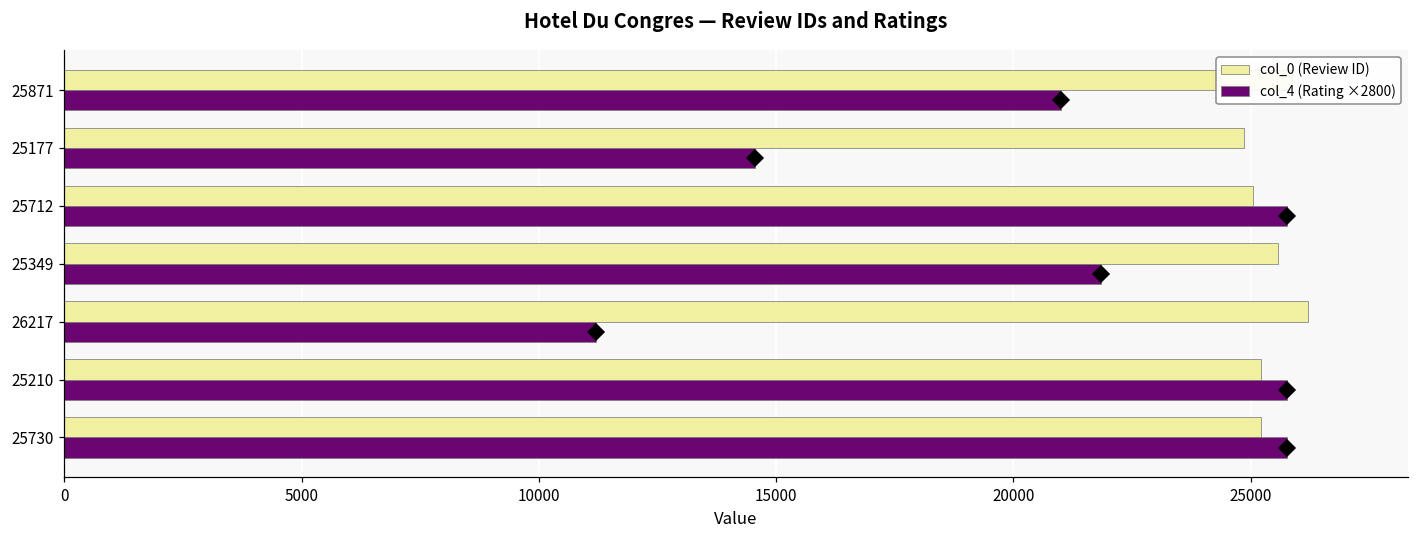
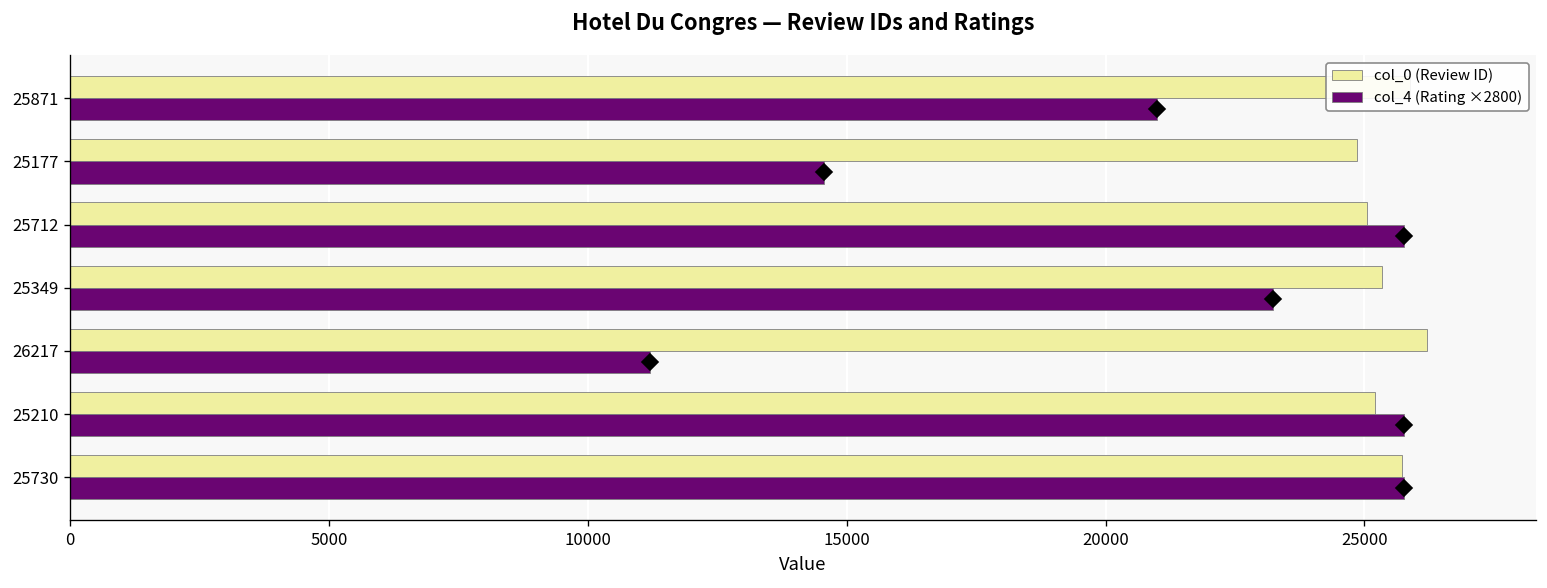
  {
    "col_0 (Review ID)": {
      "25177": 24900,
      "25712": 25000,
-     "25349": 25600,
+     "25349": 25300,
      "26217": 26200,
      "25210": 25200,
-     "25730": 25200
+     "25730": 25700
    },
    "col_4 (Rating ×2800)": {
      "25871": 21000,
      "25177": 14600,
      "25712": 25800,
-     "25349": 21800,
+     "25349": 23200,
      "26217": 11200,
      "25210": 25800,
      "25730": 25800
    }
  }
